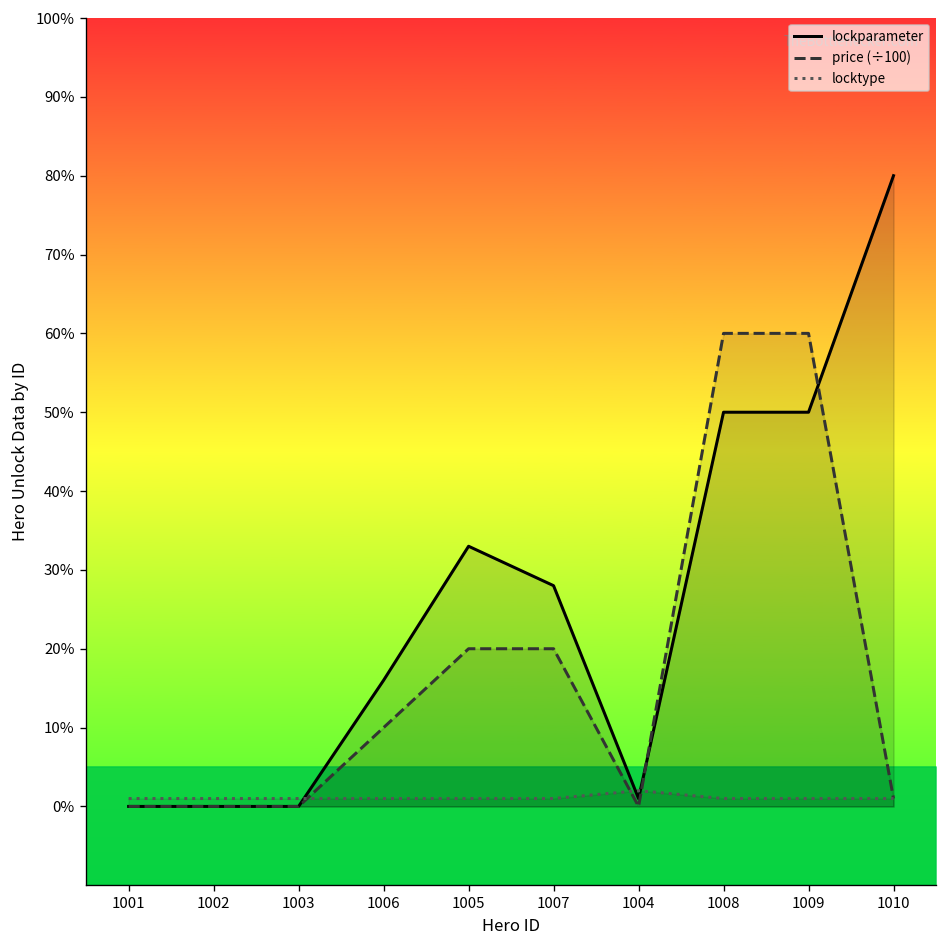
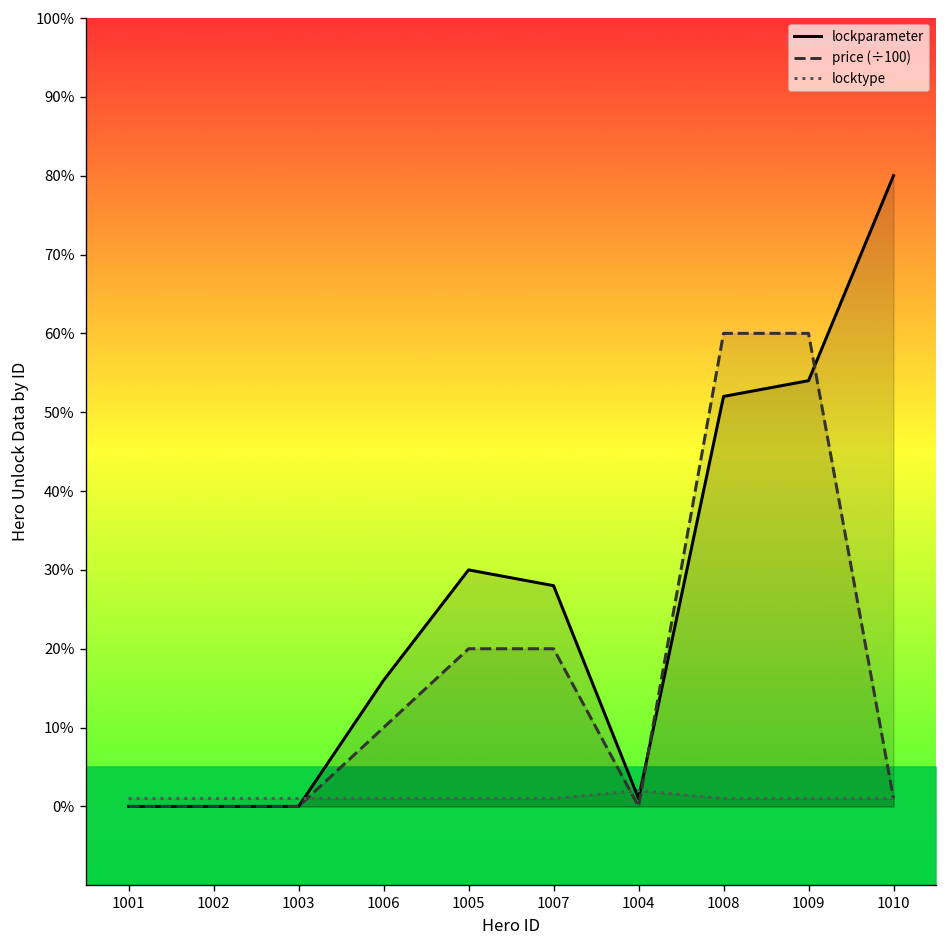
  {
    "lockparameter": {
      "1006": "16%",
-     "1005": "33%",
+     "1005": "30%",
      "1007": "28%",
      "1004": "1%",
-     "1008": "50%",
-     "1009": "50%",
+     "1008": "52%",
+     "1009": "54%",
      "1010": "80%"
    }
  }
